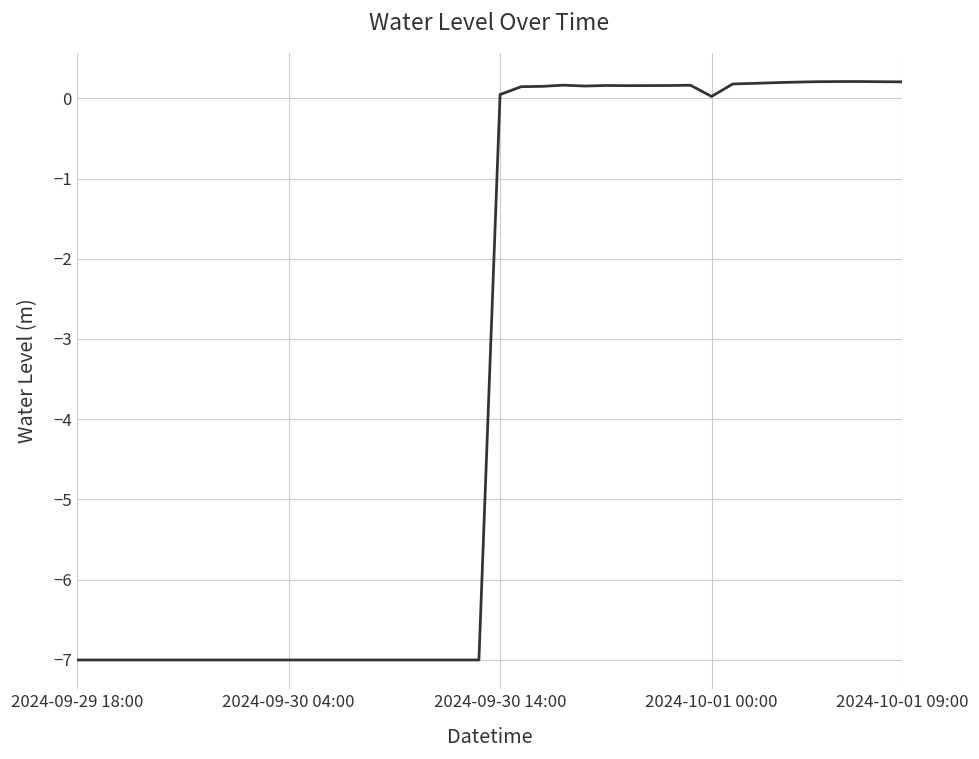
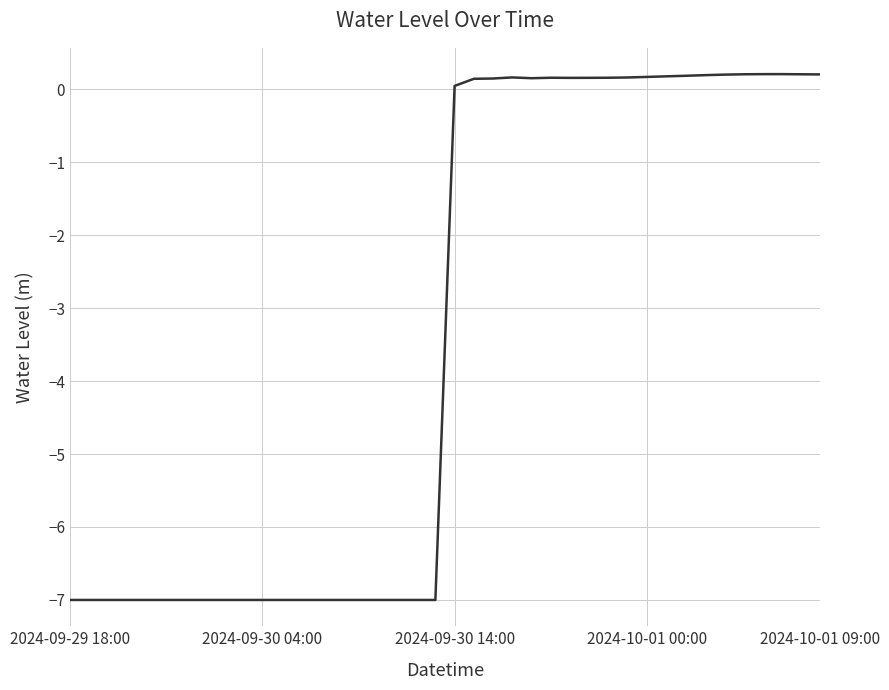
  {
    "2024-09-29 18:00": -7.0,
    "2024-09-30 04:00": -7.0,
    "2024-09-30 14:00": 0.0,
-   "2024-10-01 00:00": 0.0,
+   "2024-10-01 00:00": 0.2,
    "2024-10-01 09:00": 0.2
  }
